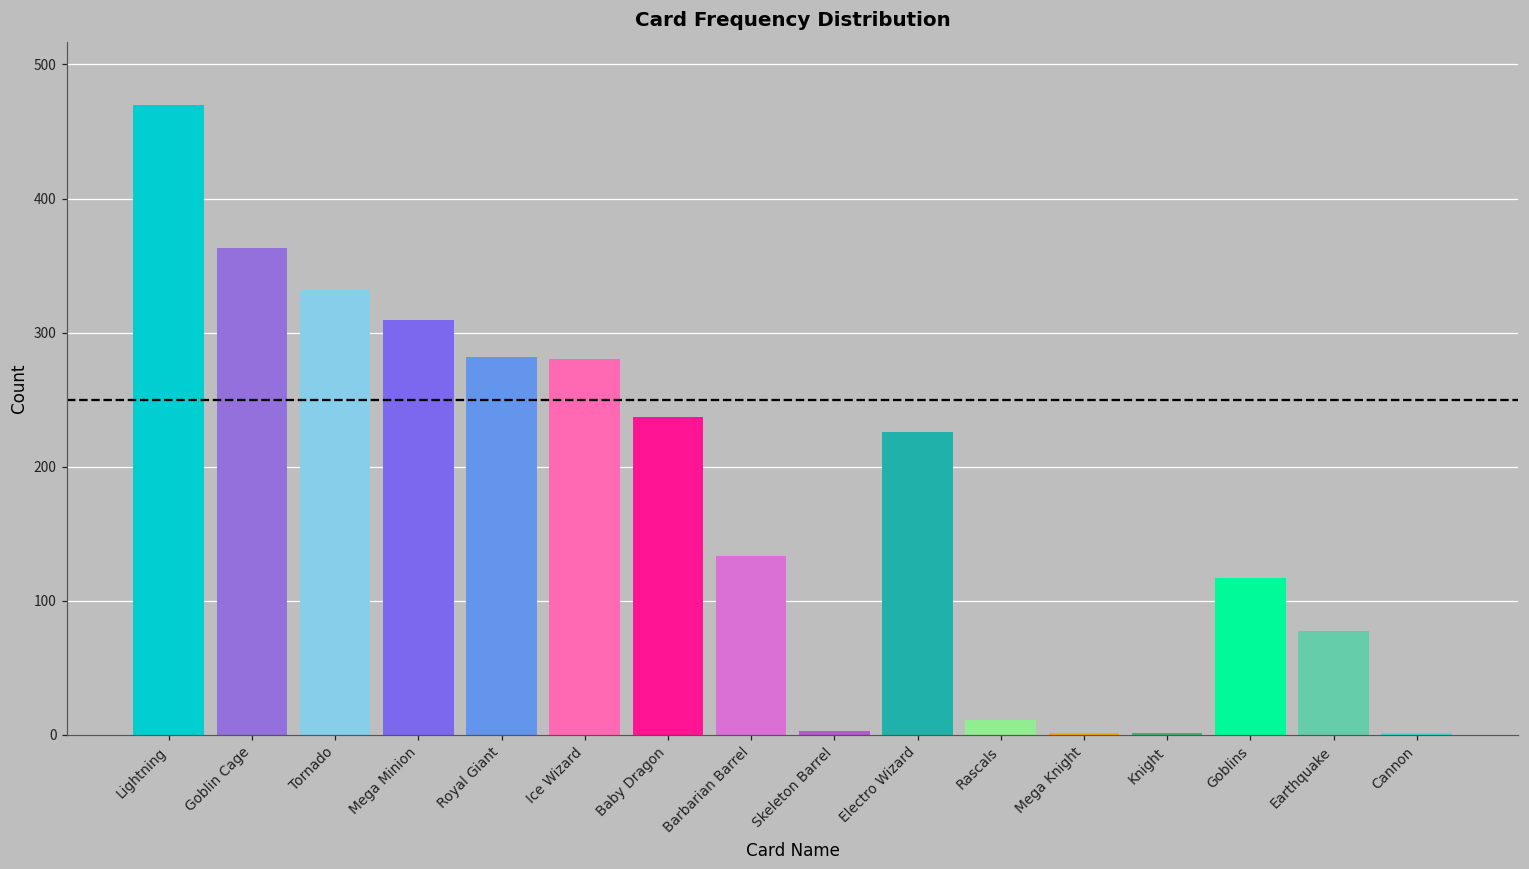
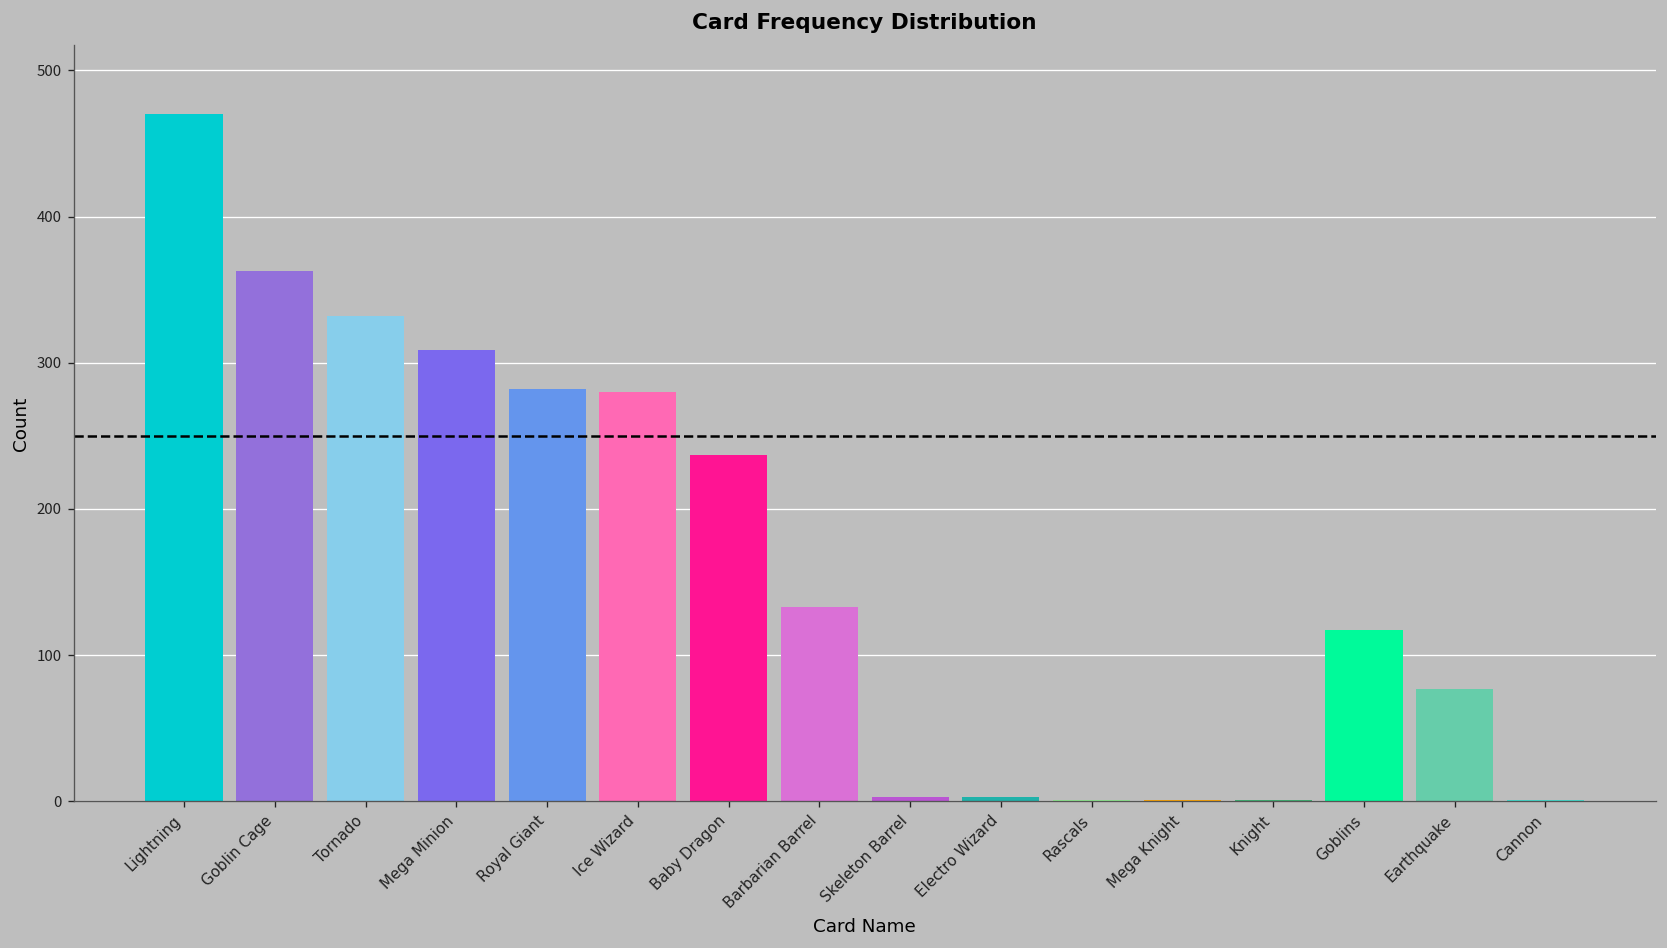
  {
    "Lightning": 470,
    "Goblin Cage": 363,
    "Tornado": 332,
    "Mega Minion": 309,
    "Royal Giant": 282,
    "Ice Wizard": 280,
    "Baby Dragon": 237,
    "Barbarian Barrel": 133,
    "Skeleton Barrel": 3,
-   "Electro Wizard": 226,
-   "Rascals": 11,
+   "Electro Wizard": 3,
+   "Rascals": 1,
    "Goblins": 117,
    "Earthquake": 77
  }
